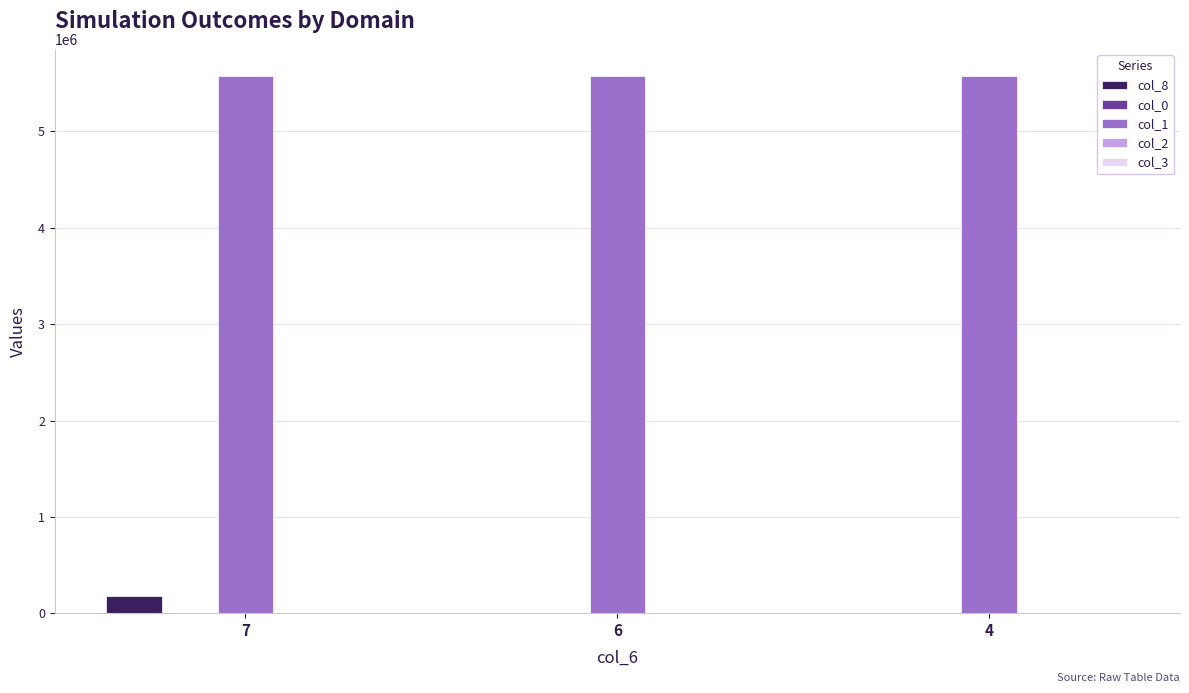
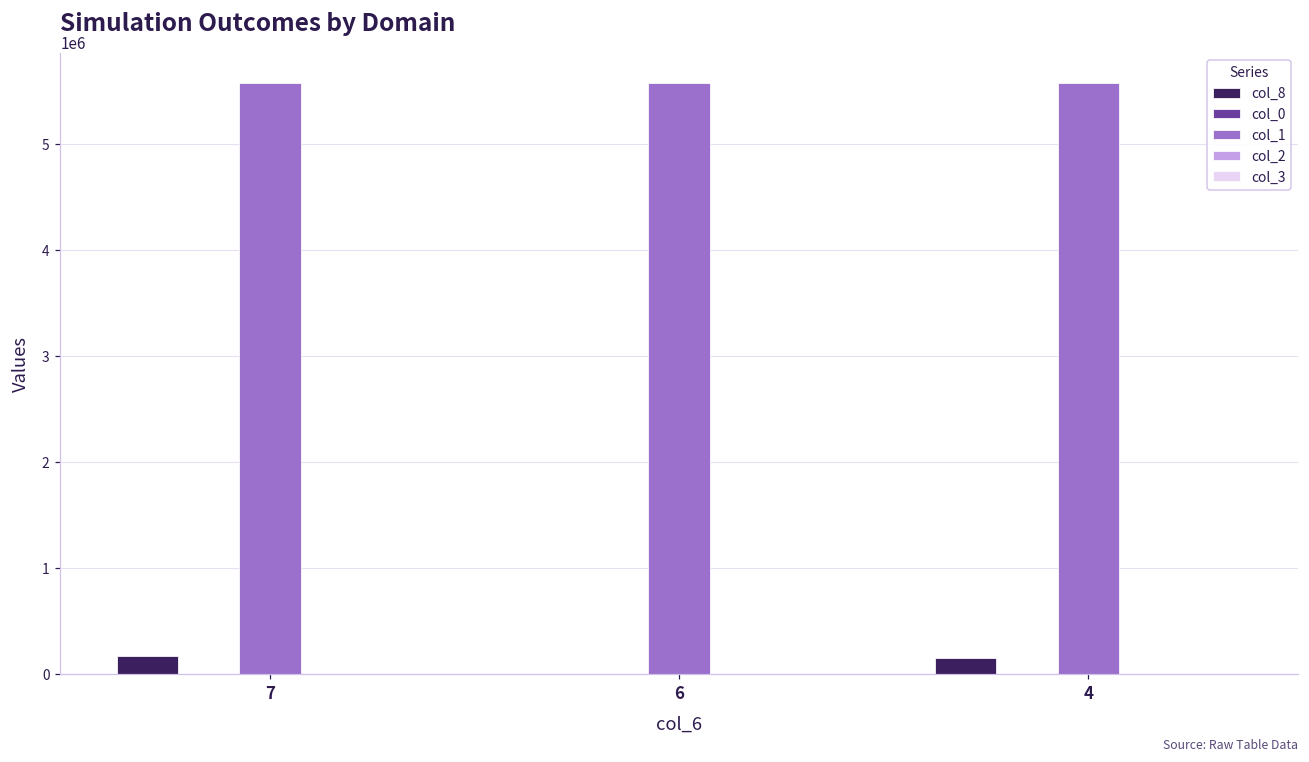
  {
    "col_8": {
      "7": 200000,
-     "4": 0
+     "4": 200000
    },
    "col_1": {
      "7": 5600000,
      "6": 5600000,
      "4": 5600000
    },
    "col_2": {
      "7": 0,
      "6": 0,
      "4": 0
    }
  }
